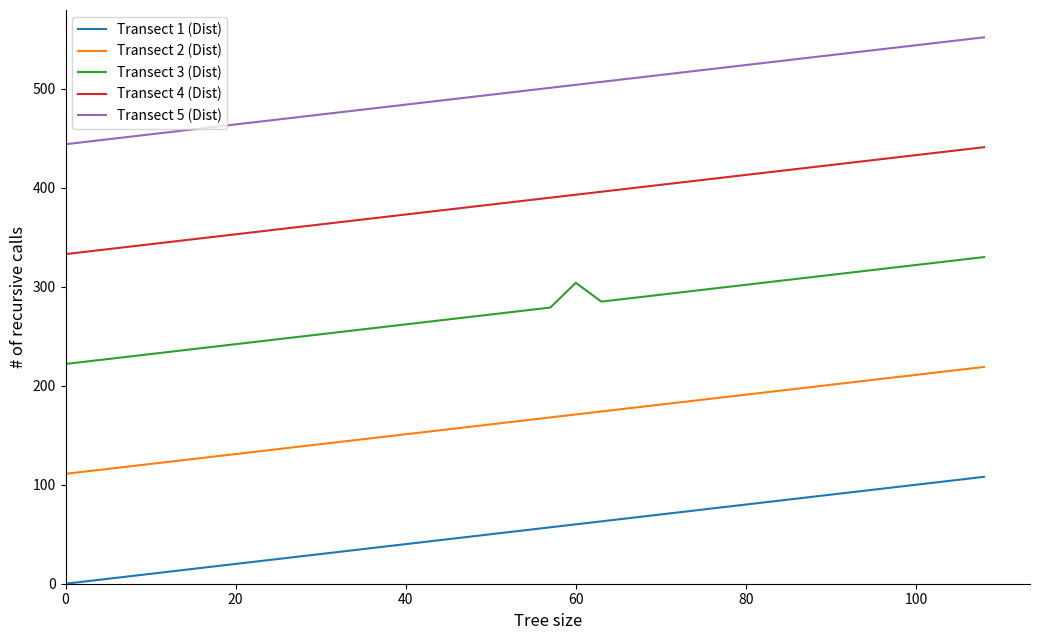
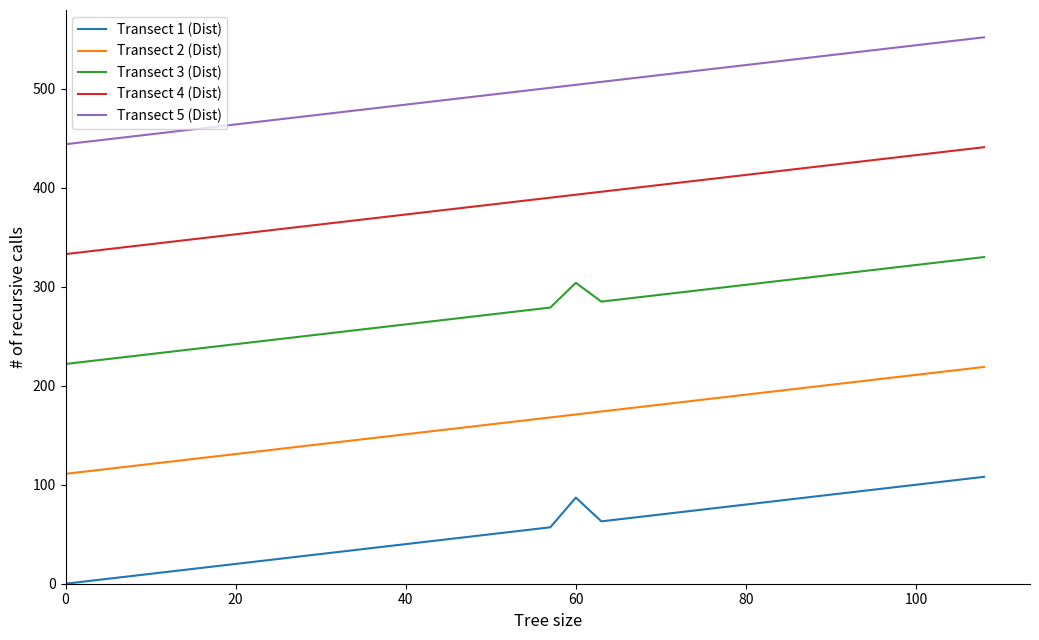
  {
    "Transect 1 (Dist)": {
      "0": 0,
-     "60": 60
+     "60": 90
    },
    "Transect 2 (Dist)": {
      "0": 110,
      "60": 170
    },
    "Transect 3 (Dist)": {
      "0": 220,
      "60": 300
    },
    "Transect 4 (Dist)": {
      "0": 330,
      "60": 390
    },
    "Transect 5 (Dist)": {
      "0": 440,
      "60": 500
    }
  }
